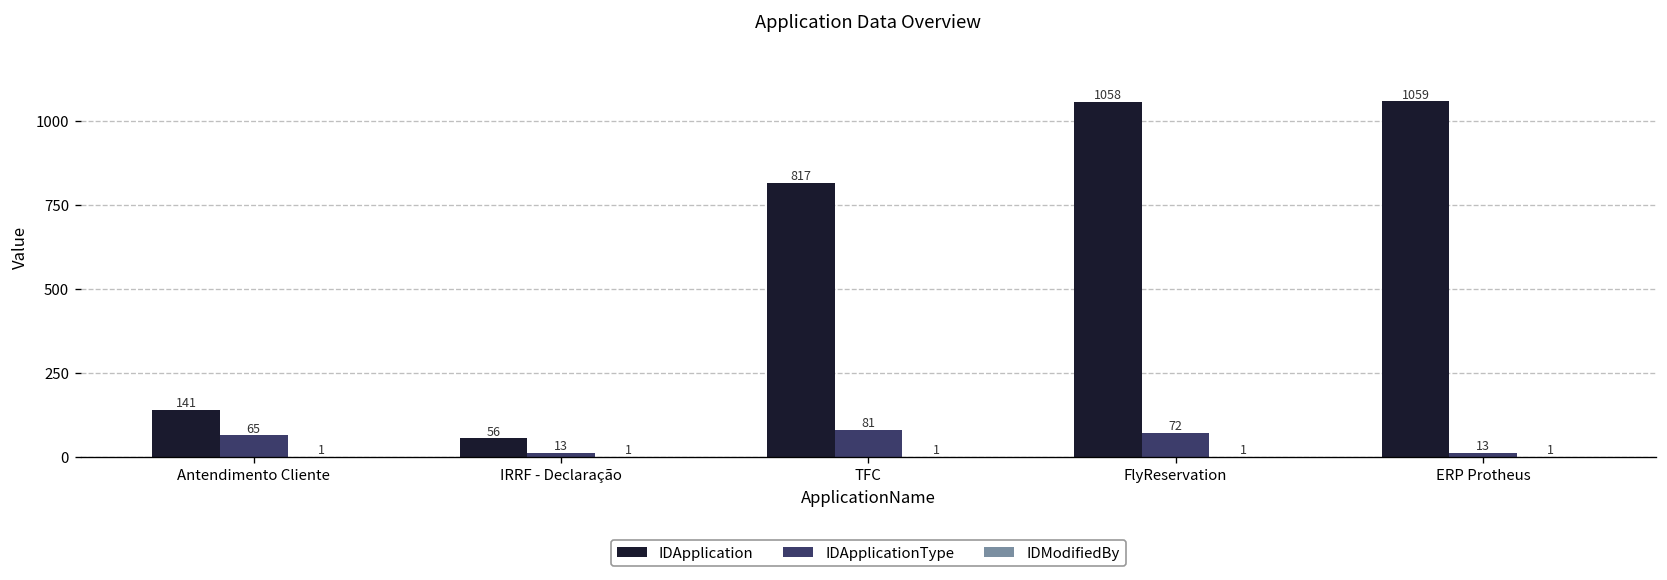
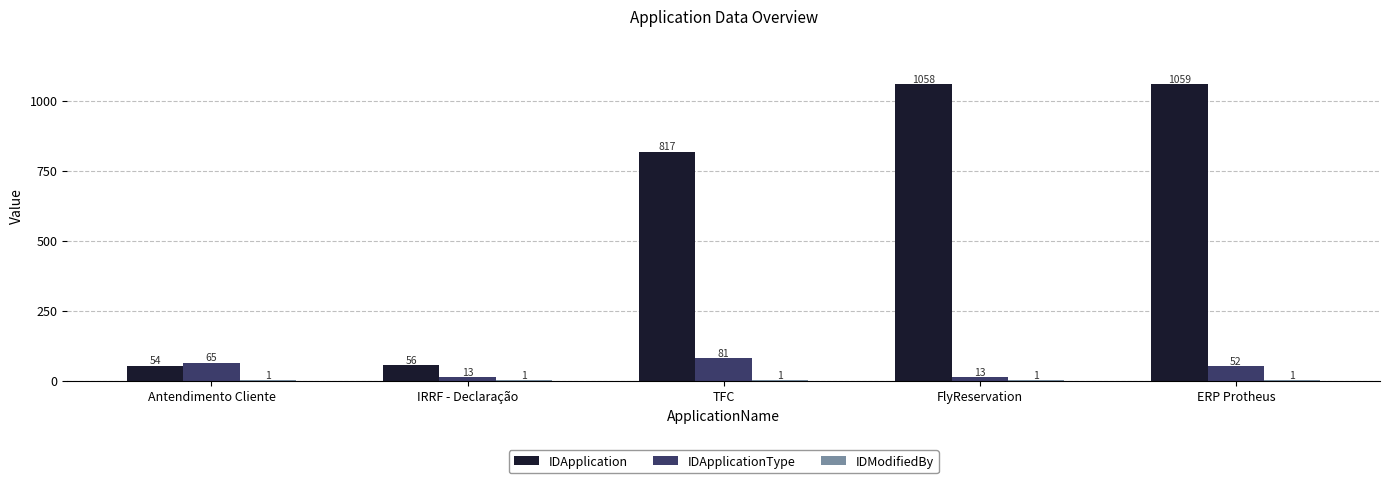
  {
    "IDApplication": {
-     "Antendimento Cliente": 141,
+     "Antendimento Cliente": 54,
      "IRRF - Declaração": 56,
      "TFC": 817,
      "FlyReservation": 1058,
      "ERP Protheus": 1059
    },
    "IDApplicationType": {
      "Antendimento Cliente": 65,
      "IRRF - Declaração": 13,
      "TFC": 81,
-     "FlyReservation": 72,
-     "ERP Protheus": 13
+     "FlyReservation": 13,
+     "ERP Protheus": 52
    },
    "IDModifiedBy": {
      "Antendimento Cliente": 1,
      "IRRF - Declaração": 1,
      "TFC": 1,
      "FlyReservation": 1,
      "ERP Protheus": 1
    }
  }
